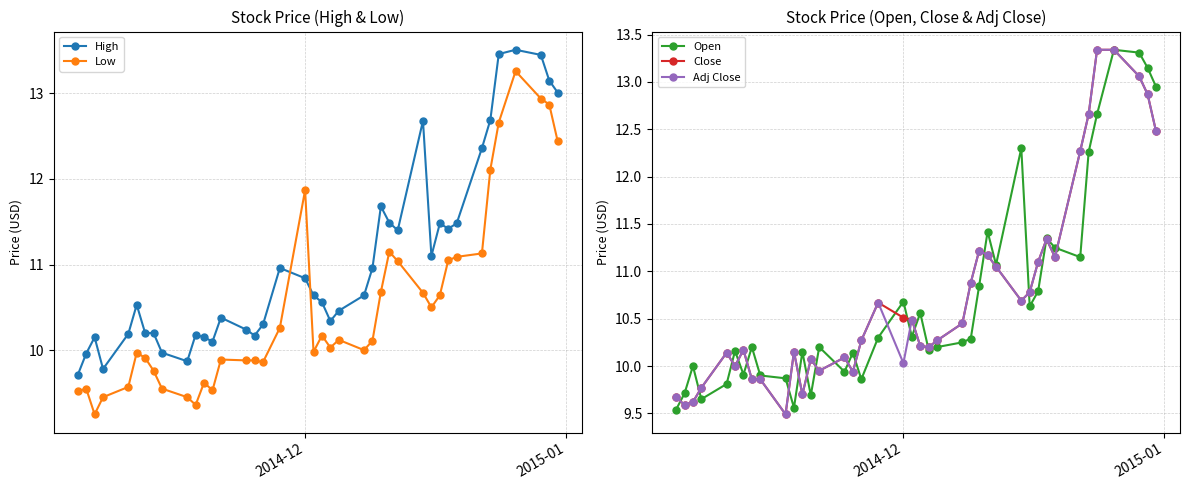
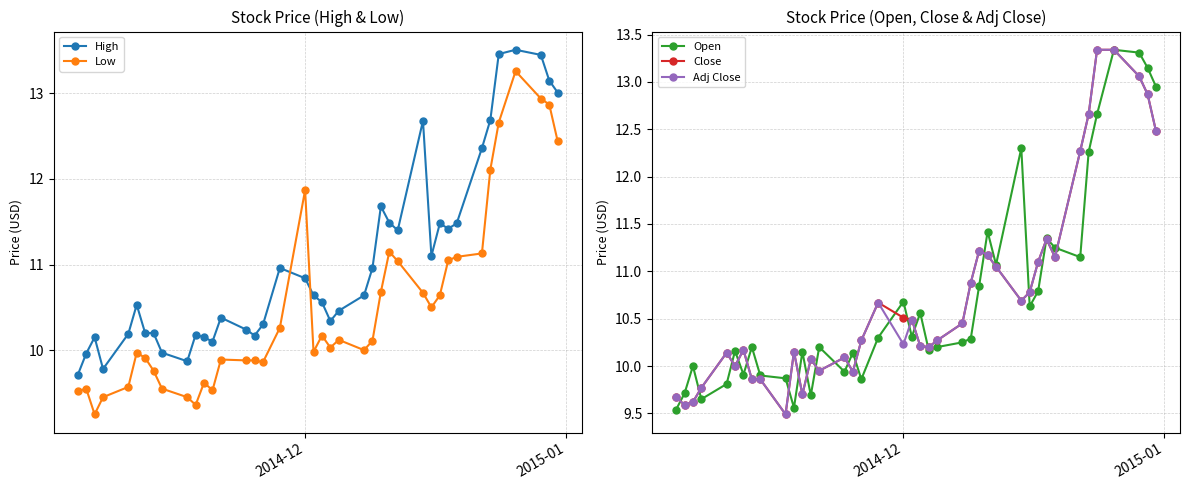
  {
    "Stock Price (High & Low)": {
      "High": {
        "2014-12": 10.8
      },
      "Low": {
        "2014-12": 11.9
      }
    },
    "Stock Price (Open, Close & Adj Close)": {
      "Open": {
        "2014-12": 10.7
      },
      "Close": {
        "2014-12": 10.5
      },
      "Adj Close": {
-       "2014-12": 10.0
+       "2014-12": 10.2
      }
    }
  }
